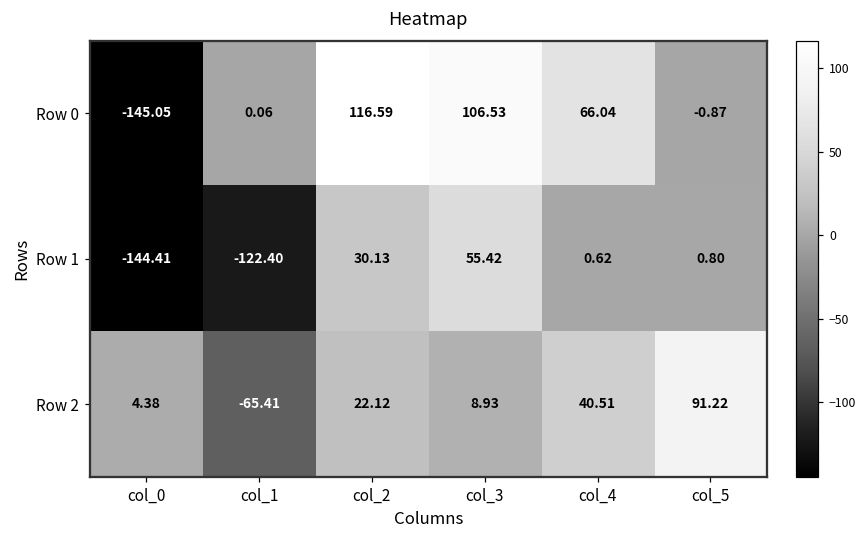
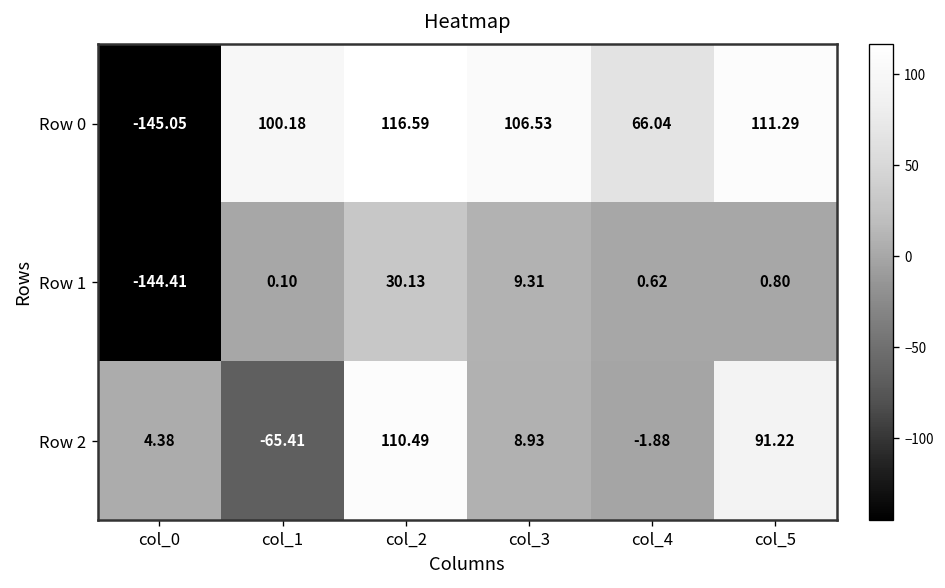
  {
    "Row 0": {
      "col_0": -145.05,
-     "col_1": 0.06,
+     "col_1": 100.18,
      "col_2": 116.59,
      "col_3": 106.53,
      "col_4": 66.04,
-     "col_5": -0.87
+     "col_5": 111.29
    },
    "Row 1": {
      "col_0": -144.41,
-     "col_1": -122.40,
+     "col_1": 0.10,
      "col_2": 30.13,
-     "col_3": 55.42,
+     "col_3": 9.31,
      "col_4": 0.62,
      "col_5": 0.80
    },
    "Row 2": {
      "col_0": 4.38,
      "col_1": -65.41,
-     "col_2": 22.12,
+     "col_2": 110.49,
      "col_3": 8.93,
-     "col_4": 40.51,
+     "col_4": -1.88,
      "col_5": 91.22
    }
  }
